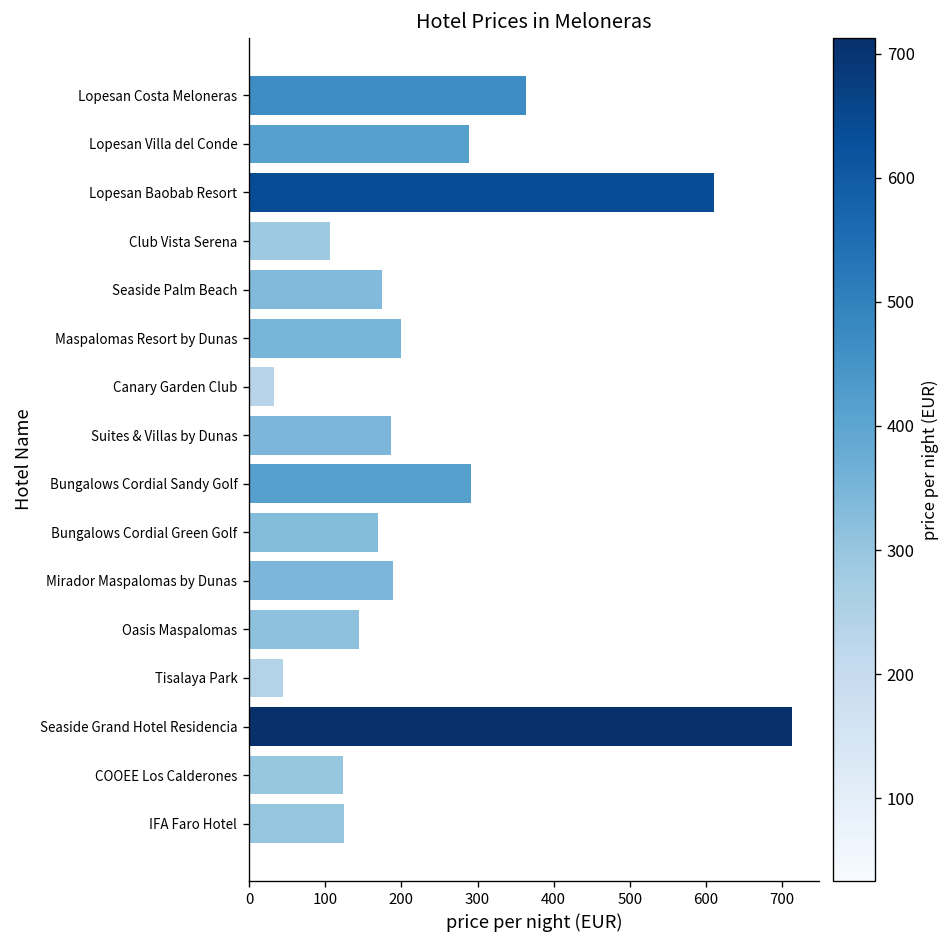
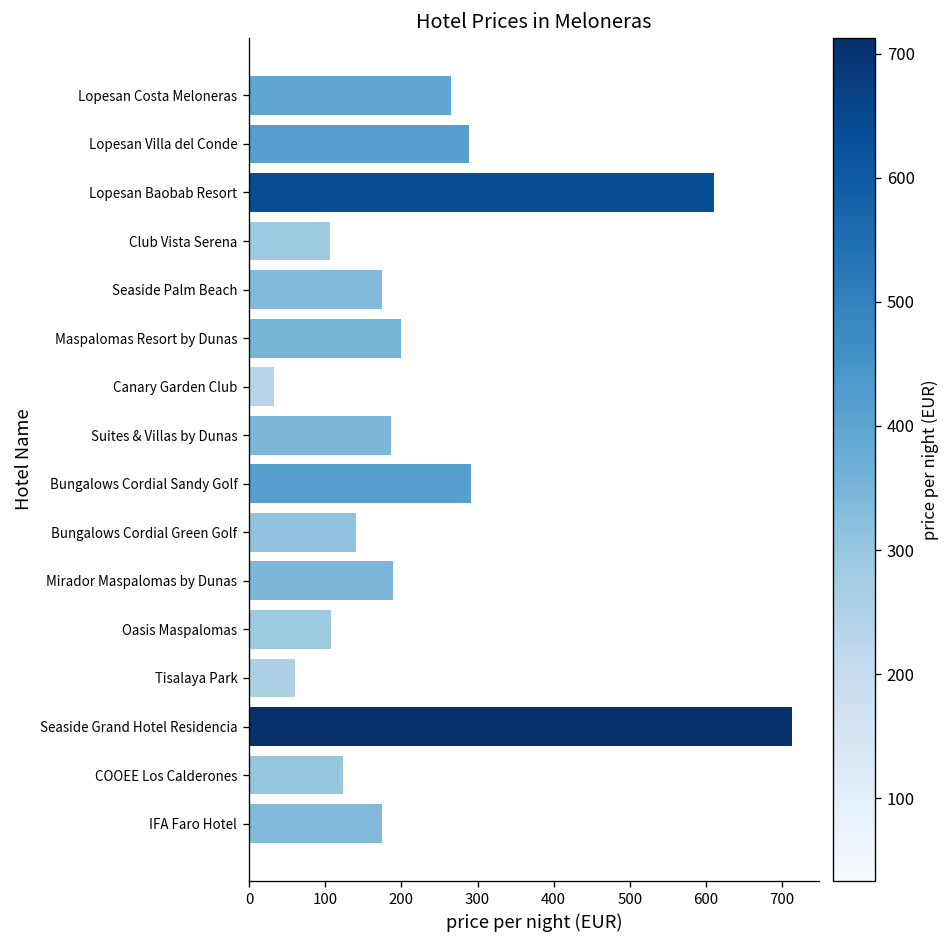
  {
-   "Lopesan Costa Meloneras": 360,
+   "Lopesan Costa Meloneras": 270,
    "Lopesan Villa del Conde": 290,
    "Lopesan Baobab Resort": 610,
    "Club Vista Serena": 110,
    "Seaside Palm Beach": 180,
    "Maspalomas Resort by Dunas": 200,
    "Canary Garden Club": 30,
    "Suites & Villas by Dunas": 190,
    "Bungalows Cordial Sandy Golf": 290,
-   "Bungalows Cordial Green Golf": 170,
+   "Bungalows Cordial Green Golf": 140,
    "Mirador Maspalomas by Dunas": 190,
-   "Oasis Maspalomas": 140,
-   "Tisalaya Park": 50,
+   "Oasis Maspalomas": 110,
+   "Tisalaya Park": 60,
    "Seaside Grand Hotel Residencia": 710,
    "COOEE Los Calderones": 120,
-   "IFA Faro Hotel": 130
+   "IFA Faro Hotel": 180
  }
